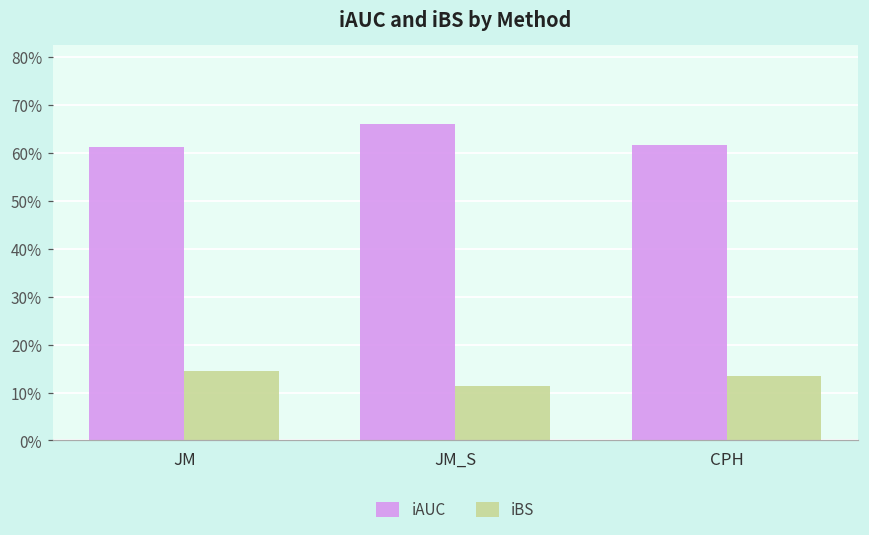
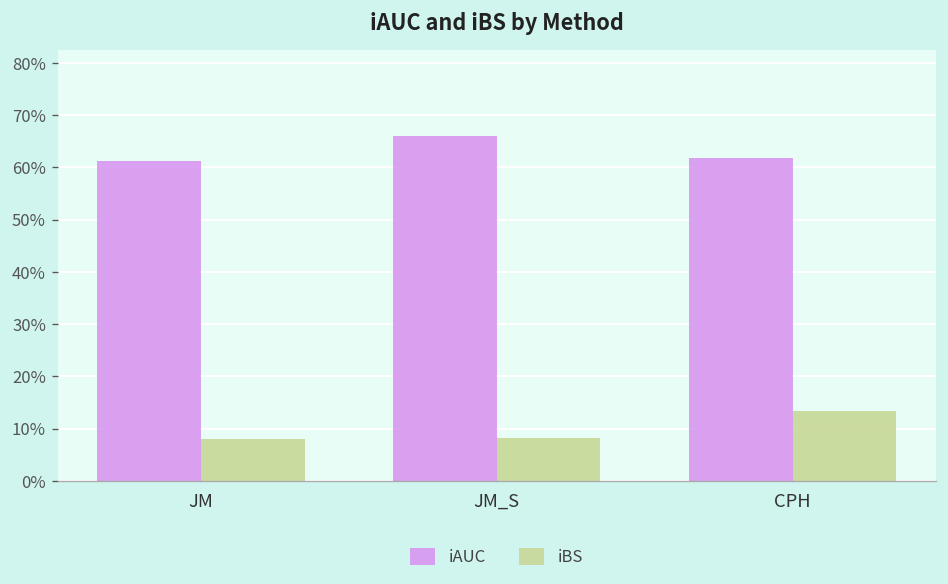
  {
    "iAUC": {
      "JM": "61%",
      "JM_S": "66%",
      "CPH": "62%"
    },
    "iBS": {
-     "JM": "15%",
-     "JM_S": "11%",
+     "JM": "8%",
+     "JM_S": "8%",
      "CPH": "13%"
    }
  }
